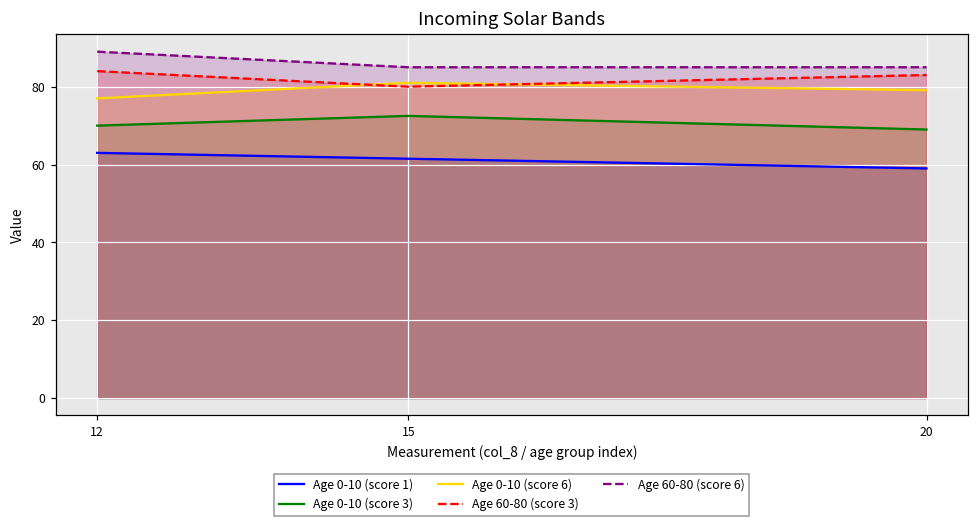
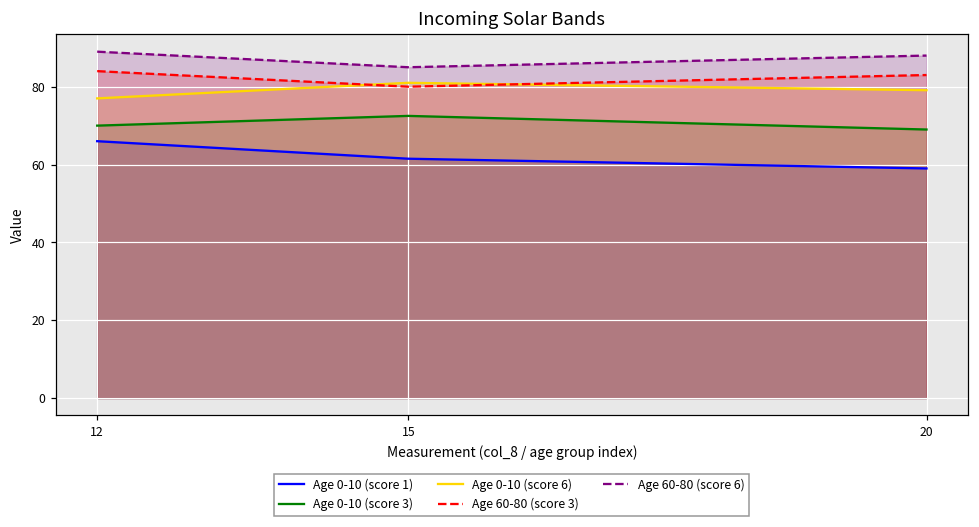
  {
    "Age 0-10 (score 1)": {
-     "12": 63,
+     "12": 66,
      "15": 62,
      "20": 59
    },
    "Age 0-10 (score 3)": {
      "12": 70,
      "15": 73,
      "20": 69
    },
    "Age 0-10 (score 6)": {
      "12": 77,
      "15": 81,
      "20": 79
    },
    "Age 60-80 (score 3)": {
      "12": 84,
      "15": 80,
      "20": 83
    },
    "Age 60-80 (score 6)": {
      "12": 89,
      "15": 85,
-     "20": 85
+     "20": 88
    }
  }
